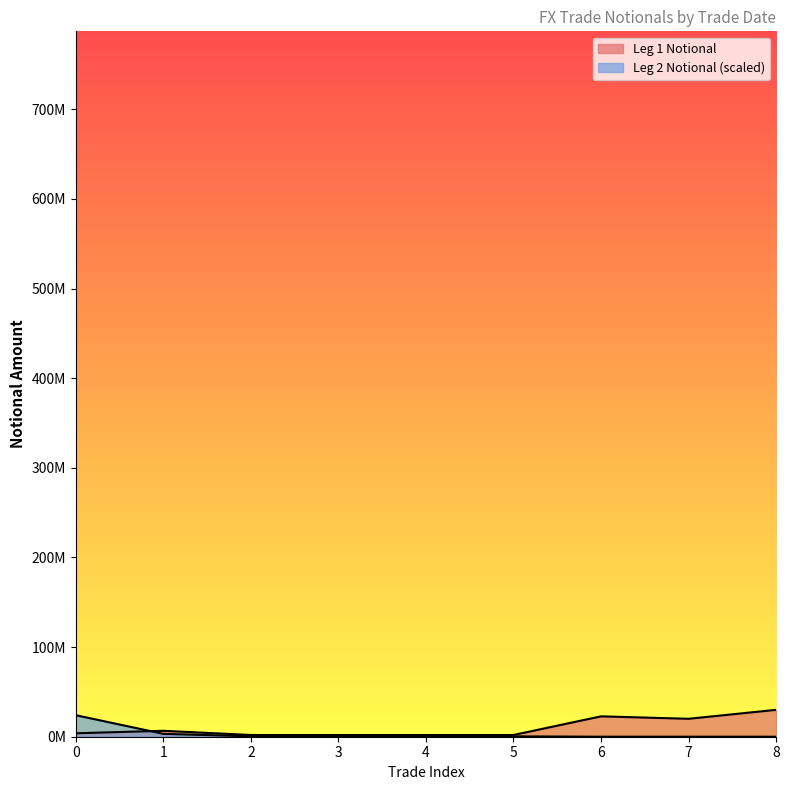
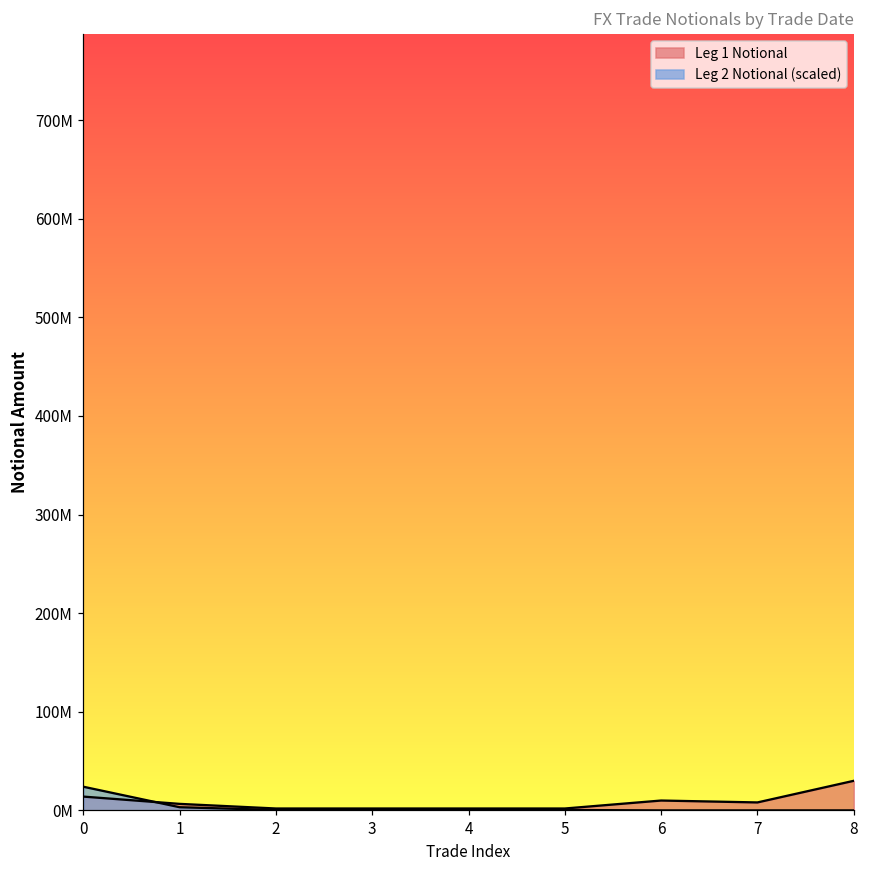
  {
    "Leg 1 Notional": {
-     "0": 0,
+     "0": 10000000,
      "1": 10000000,
-     "6": 20000000,
-     "7": 20000000,
+     "6": 10000000,
+     "7": 10000000,
      "8": 30000000
    },
    "Leg 2 Notional (scaled)": {
      "0": 20000000,
      "1": 0,
      "6": 0,
      "7": 0,
      "8": 0
    }
  }
